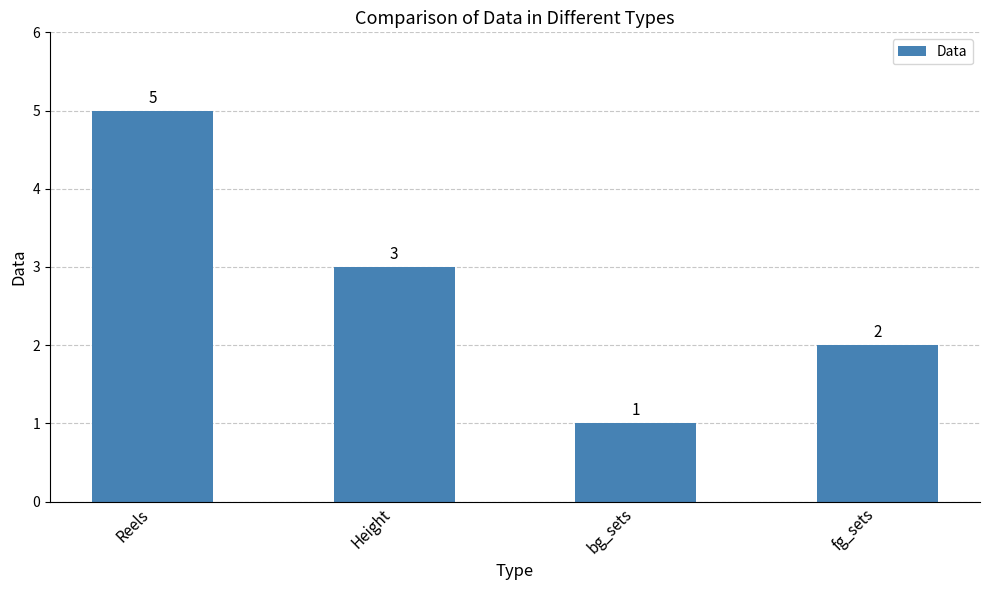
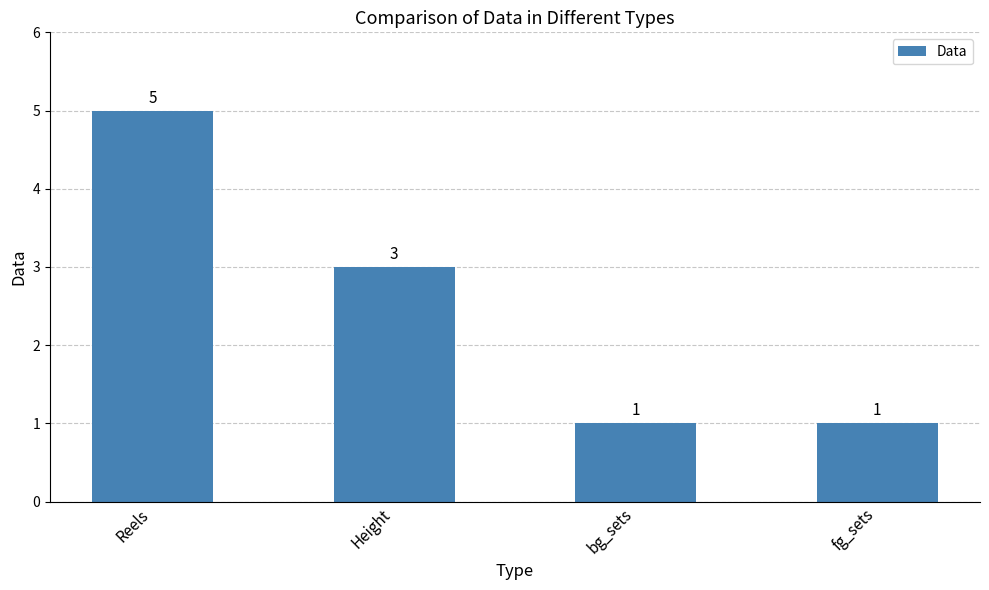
  {
    "Reels": 5,
    "Height": 3,
    "bg_sets": 1,
-   "fg_sets": 2
+   "fg_sets": 1
  }
